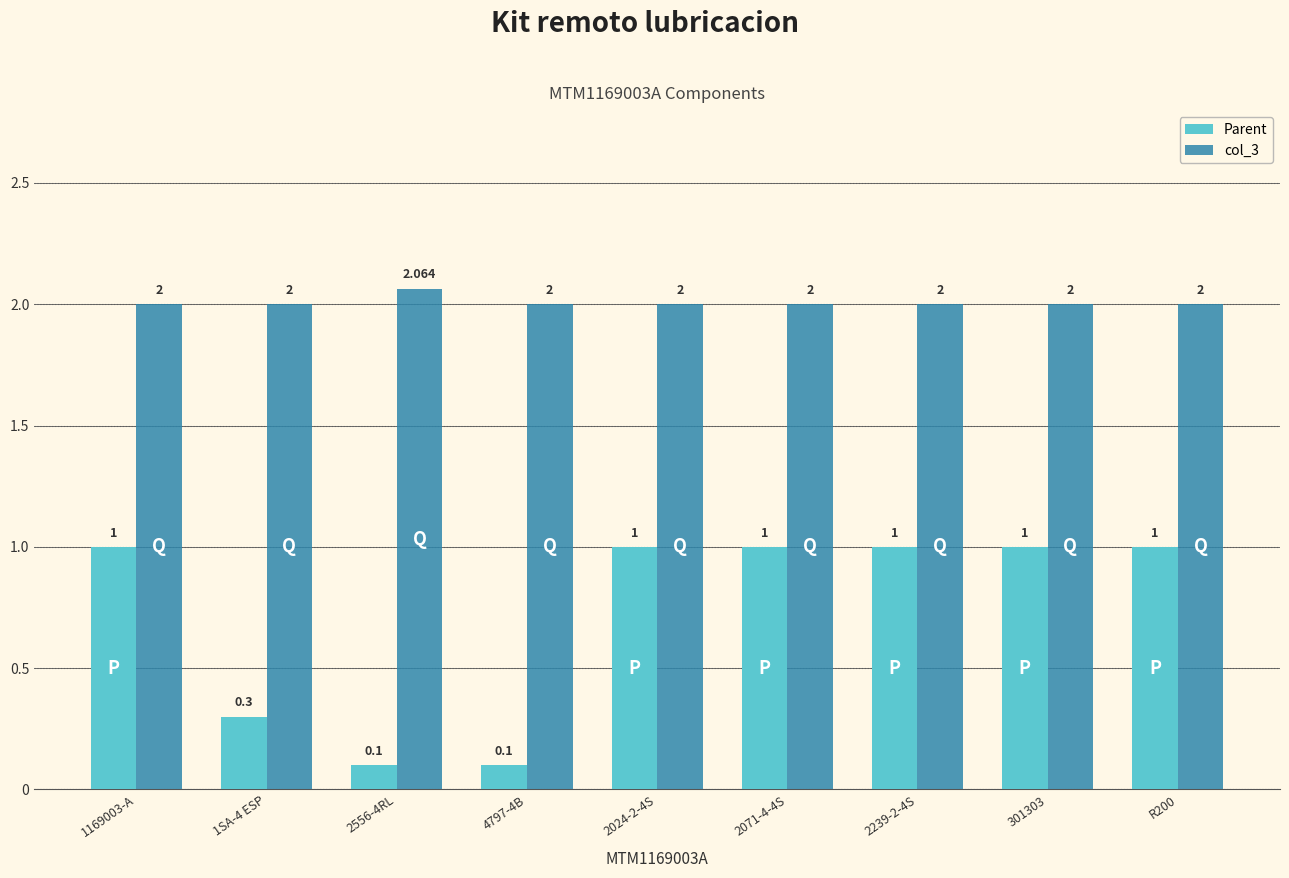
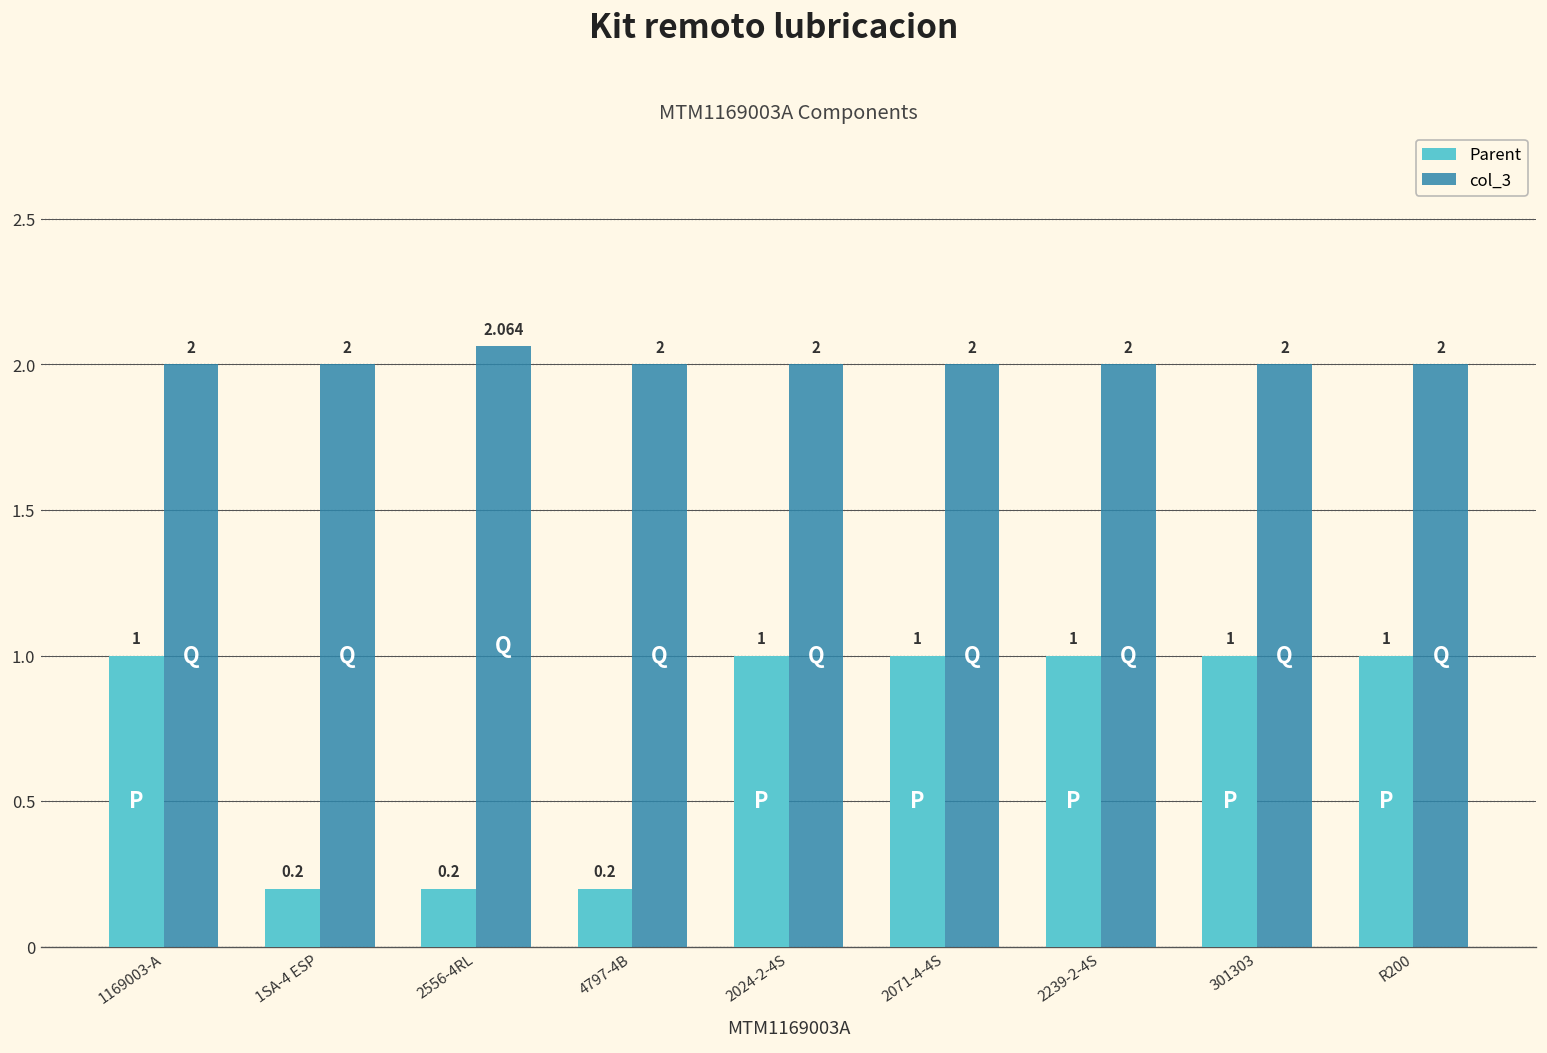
  {
    "Parent": {
      "1169003-A": 1,
-     "1SA-4 ESP": 0.3,
-     "2556-4RL": 0.1,
-     "4797-4B": 0.1,
+     "1SA-4 ESP": 0.2,
+     "2556-4RL": 0.2,
+     "4797-4B": 0.2,
      "2024-2-4S": 1,
      "2071-4-4S": 1,
      "2239-2-4S": 1,
      "301303": 1,
      "R200": 1
    },
    "col_3": {
      "1169003-A": 2,
      "1SA-4 ESP": 2,
      "2556-4RL": 2.064,
      "4797-4B": 2,
      "2024-2-4S": 2,
      "2071-4-4S": 2,
      "2239-2-4S": 2,
      "301303": 2,
      "R200": 2
    }
  }
